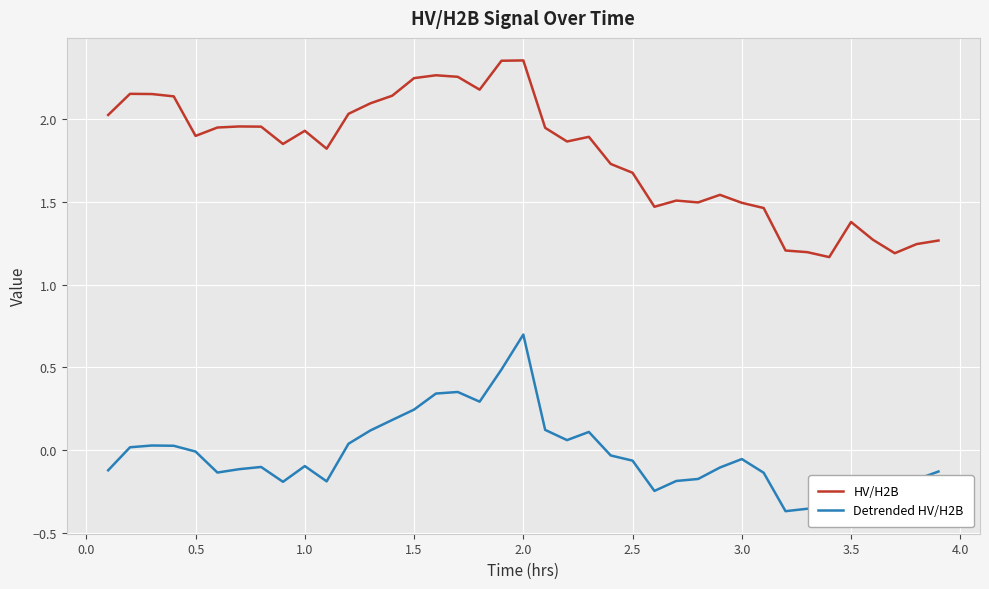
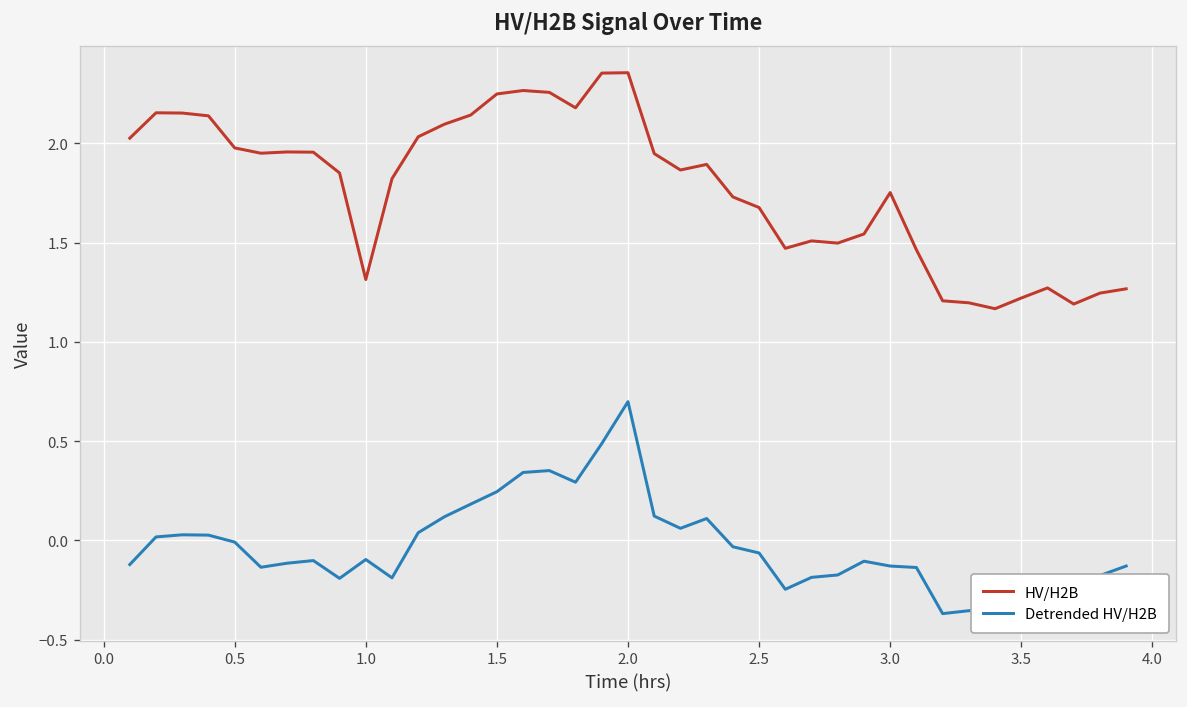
  {
    "HV/H2B": {
-     "0.5": 1.90,
-     "1.0": 1.93,
+     "0.5": 1.98,
+     "1.0": 1.31,
      "1.5": 2.25,
      "2.0": 2.36,
      "2.5": 1.68,
-     "3.0": 1.49,
-     "3.5": 1.38
+     "3.0": 1.75,
+     "3.5": 1.22
    },
    "Detrended HV/H2B": {
      "0.5": -0.01,
      "1.0": -0.10,
      "1.5": 0.24,
      "2.0": 0.70,
      "2.5": -0.06,
-     "3.0": -0.05
+     "3.0": -0.13
    }
  }
